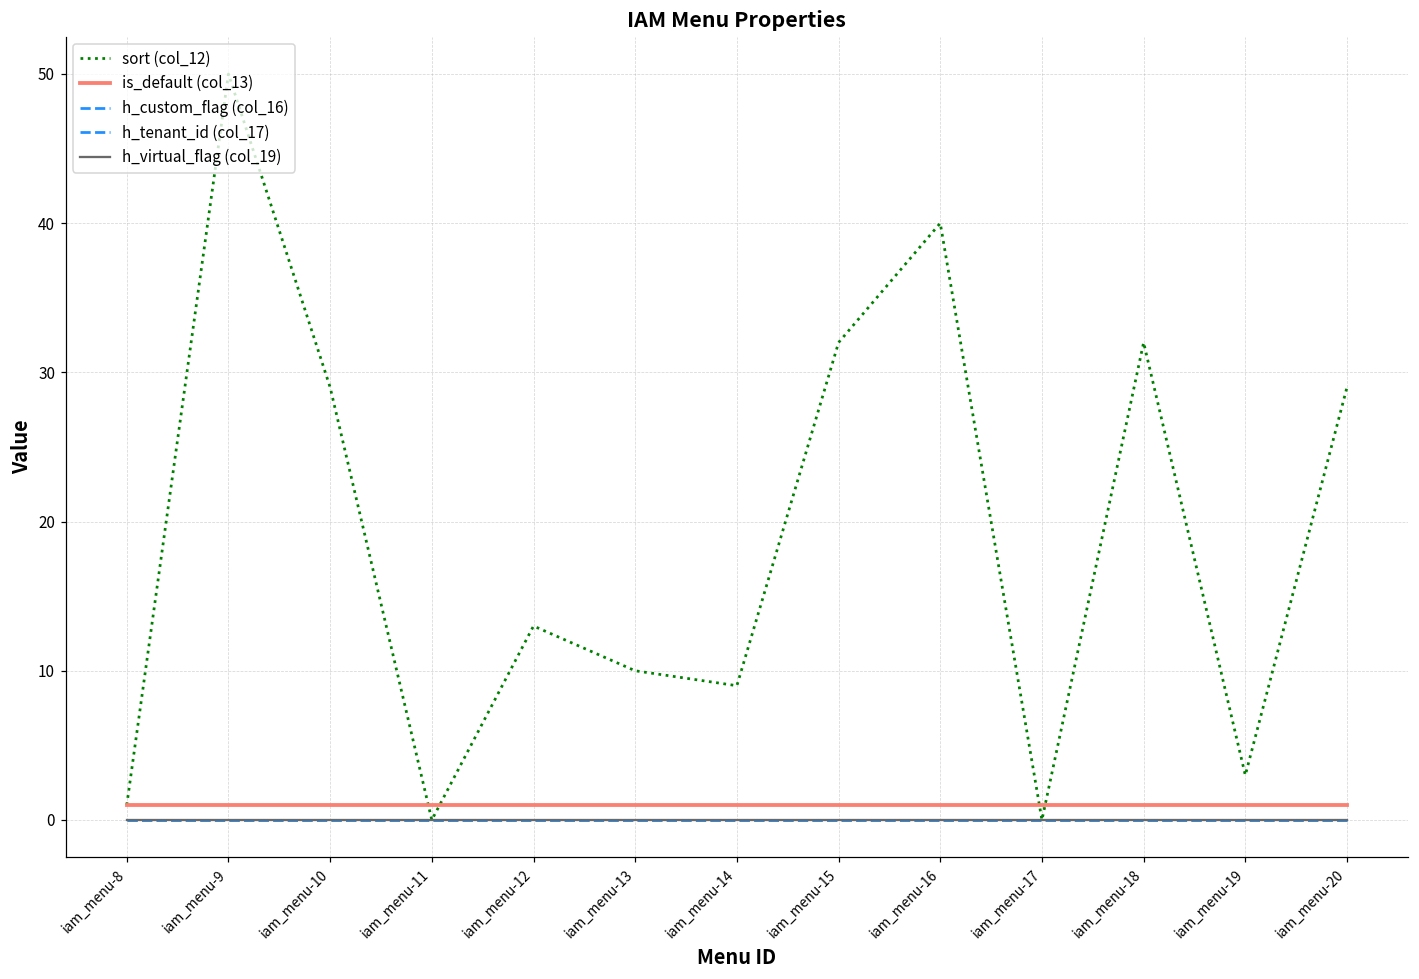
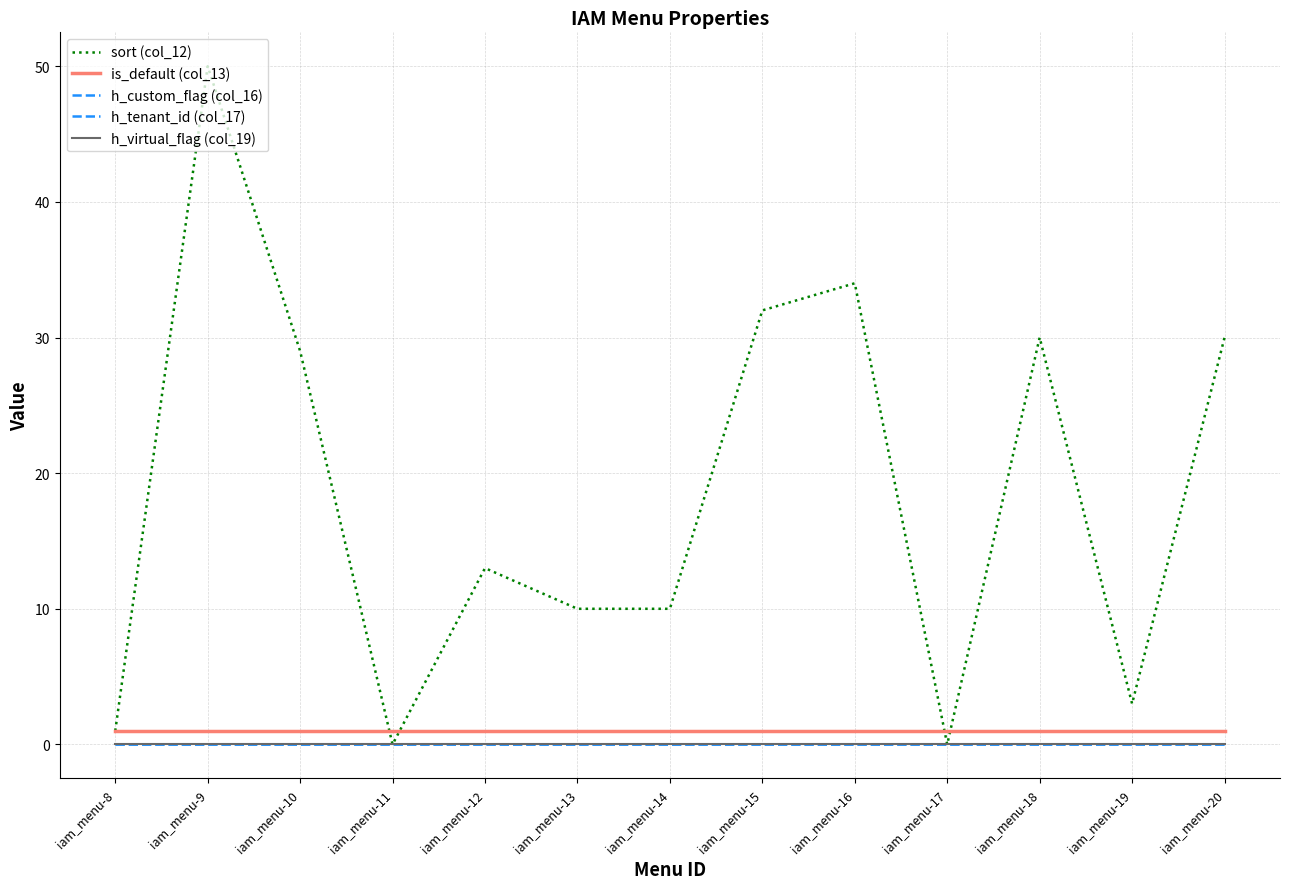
  {
    "sort (col_12)": {
      "iam_menu-10": 29,
      "iam_menu-12": 13,
      "iam_menu-13": 10,
-     "iam_menu-14": 9,
+     "iam_menu-14": 10,
      "iam_menu-15": 32,
-     "iam_menu-16": 40,
-     "iam_menu-18": 32,
+     "iam_menu-16": 34,
+     "iam_menu-18": 30,
      "iam_menu-19": 3,
-     "iam_menu-20": 29
+     "iam_menu-20": 30
    },
    "is_default (col_13)": {
      "iam_menu-9": 1,
      "iam_menu-10": 1,
      "iam_menu-11": 1,
      "iam_menu-12": 1,
      "iam_menu-13": 1,
      "iam_menu-14": 1,
      "iam_menu-15": 1,
      "iam_menu-16": 1,
      "iam_menu-17": 1,
      "iam_menu-18": 1,
      "iam_menu-19": 1,
      "iam_menu-20": 1
    },
    "h_virtual_flag (col_19)": {
      "iam_menu-8": 0,
      "iam_menu-9": 0,
      "iam_menu-10": 0,
      "iam_menu-12": 0,
      "iam_menu-13": 0,
      "iam_menu-14": 0,
      "iam_menu-15": 0,
      "iam_menu-16": 0,
      "iam_menu-18": 0,
      "iam_menu-19": 0,
      "iam_menu-20": 0
    }
  }
